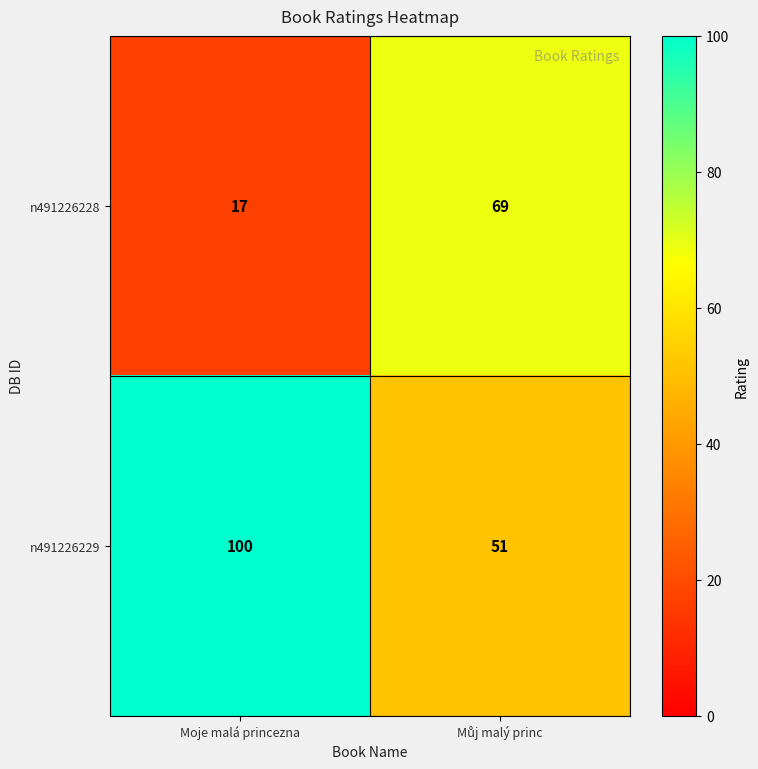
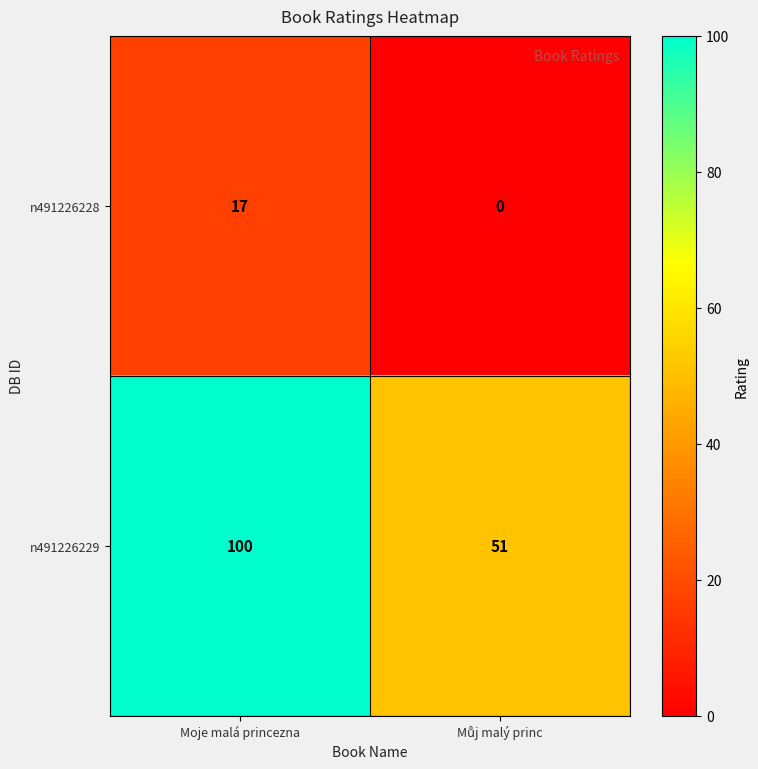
  {
    "n491226228": {
      "Moje malá princezna": 17,
-     "Můj malý princ": 69
+     "Můj malý princ": 0
    },
    "n491226229": {
      "Moje malá princezna": 100,
      "Můj malý princ": 51
    }
  }
